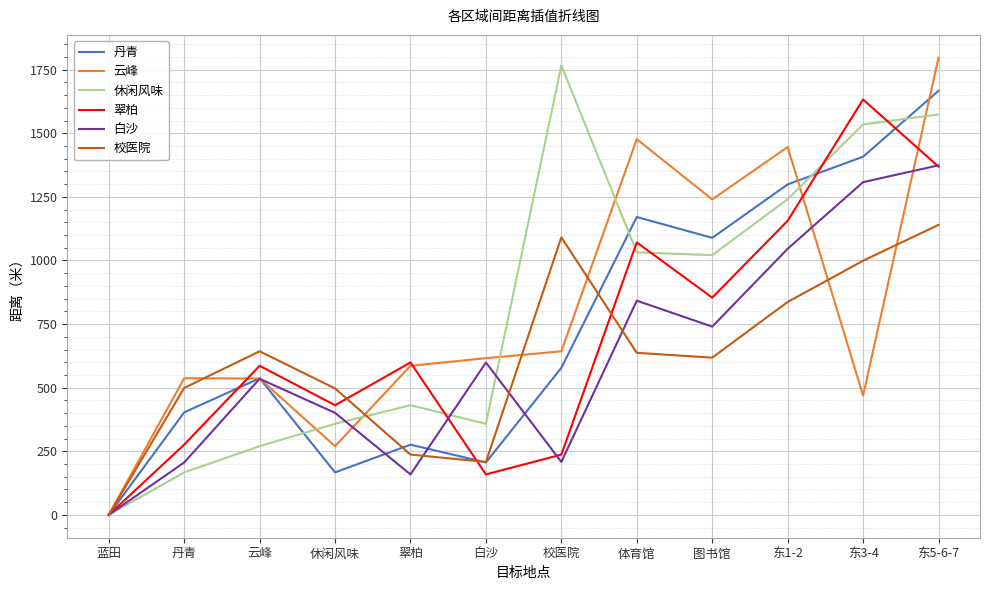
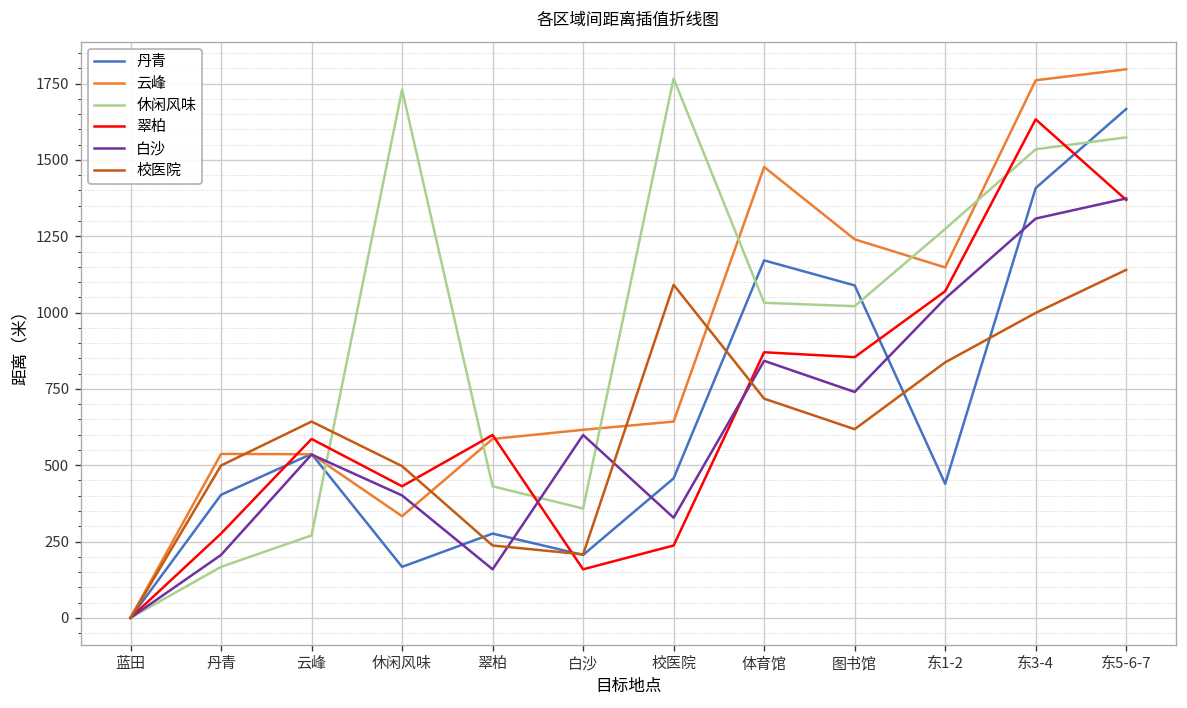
  {
    "丹青": {
      "丹青": 400,
      "休闲风味": 170,
      "翠柏": 280,
-     "校医院": 580,
+     "校医院": 460,
      "体育馆": 1170,
      "图书馆": 1090,
-     "东1-2": 1300,
+     "东1-2": 440,
      "东3-4": 1410,
      "东5-6-7": 1670
    },
    "云峰": {
      "丹青": 540,
-     "休闲风味": 270,
+     "休闲风味": 330,
      "翠柏": 590,
      "白沙": 620,
      "校医院": 640,
      "体育馆": 1480,
      "图书馆": 1240,
-     "东1-2": 1450,
-     "东3-4": 470,
+     "东1-2": 1150,
+     "东3-4": 1760,
      "东5-6-7": 1800
    },
    "休闲风味": {
      "丹青": 170,
      "云峰": 270,
-     "休闲风味": 360,
+     "休闲风味": 1730,
      "翠柏": 430,
      "白沙": 360,
      "校医院": 1770,
      "体育馆": 1030,
      "图书馆": 1020,
-     "东1-2": 1240,
+     "东1-2": 1270,
      "东3-4": 1540,
      "东5-6-7": 1570
    },
    "翠柏": {
      "丹青": 280,
      "云峰": 590,
      "休闲风味": 430,
      "翠柏": 600,
      "白沙": 160,
      "校医院": 240,
-     "体育馆": 1070,
+     "体育馆": 870,
      "图书馆": 850,
-     "东1-2": 1160,
+     "东1-2": 1070,
      "东3-4": 1630
    },
    "白沙": {
      "丹青": 210,
      "休闲风味": 400,
      "翠柏": 160,
      "白沙": 600,
-     "校医院": 210,
+     "校医院": 330,
      "体育馆": 840,
      "图书馆": 740,
      "东1-2": 1050,
      "东3-4": 1310
    },
    "校医院": {
      "丹青": 500,
      "云峰": 640,
      "休闲风味": 500,
      "翠柏": 240,
      "校医院": 1090,
-     "体育馆": 640,
+     "体育馆": 720,
      "图书馆": 620,
      "东1-2": 840,
      "东3-4": 1000,
      "东5-6-7": 1140
    }
  }
